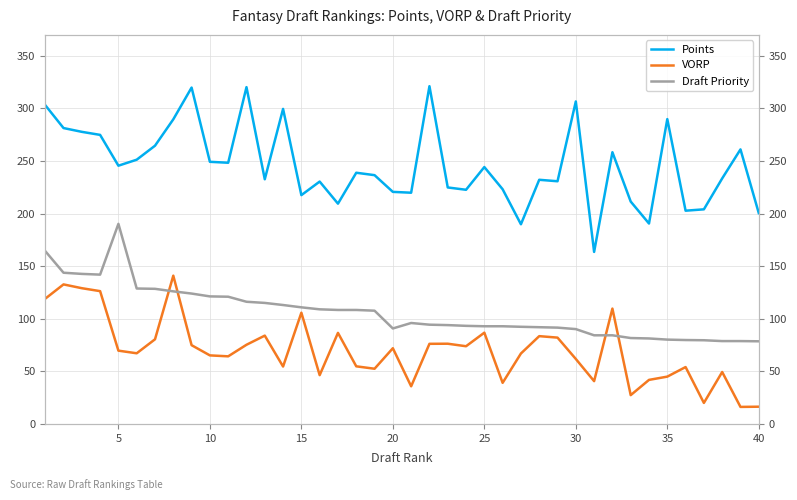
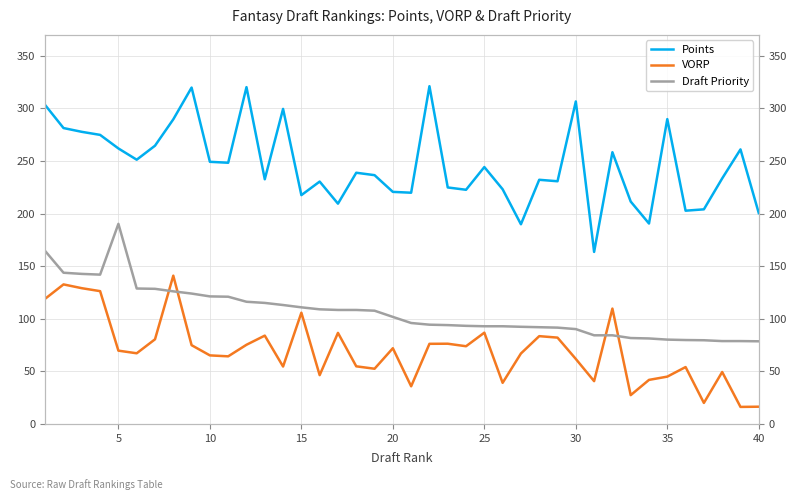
  {
    "Points": {
-     "5": 246,
+     "5": 262,
      "10": 249,
      "15": 218,
      "20": 221,
      "25": 244,
      "30": 307,
      "35": 290,
      "40": 201
    },
    "VORP": {
      "5": 70,
      "10": 65,
      "15": 106,
      "20": 72,
      "25": 87,
      "30": 62,
      "35": 45,
      "40": 16
    },
    "Draft Priority": {
      "5": 190,
      "10": 121,
      "15": 111,
-     "20": 91,
+     "20": 102,
      "25": 93,
      "30": 90,
      "35": 80,
      "40": 79
    }
  }
